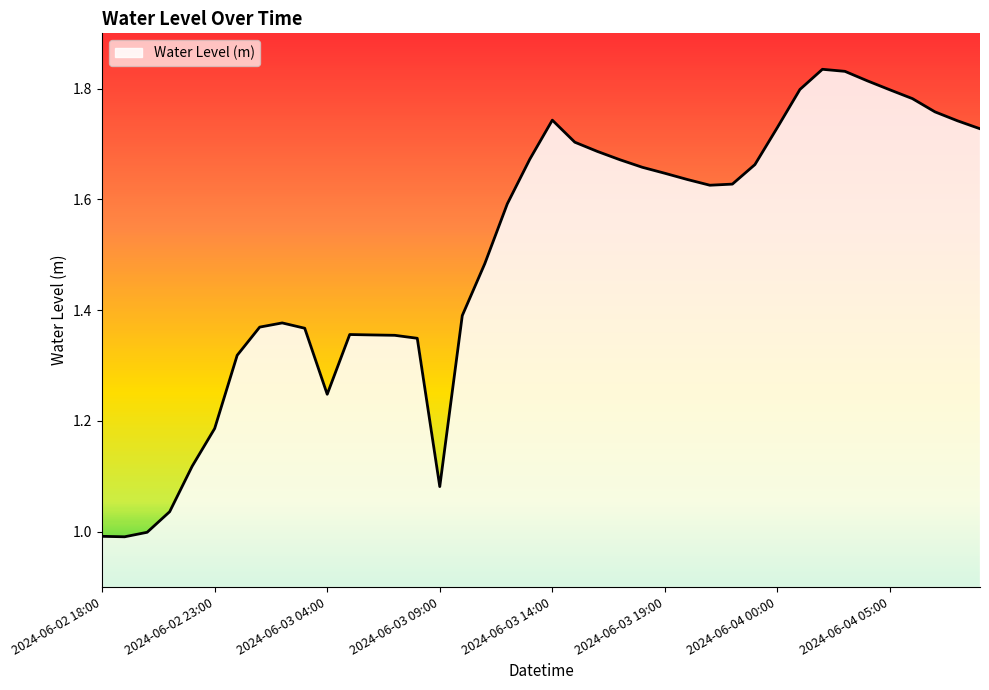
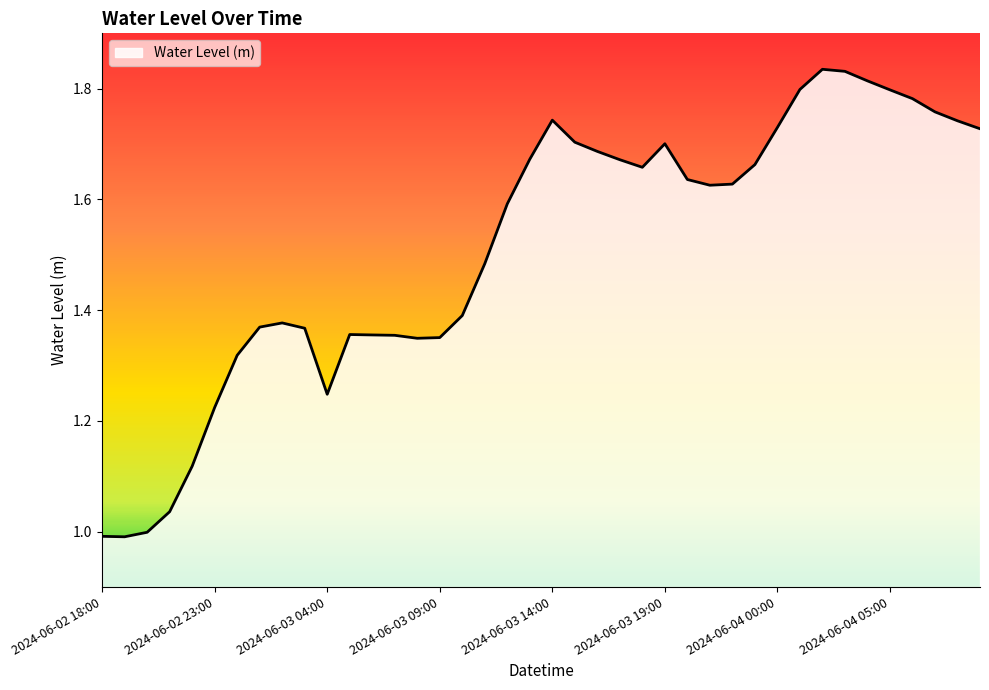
  {
    "2024-06-02 18:00": 0.99,
-   "2024-06-02 23:00": 1.19,
+   "2024-06-02 23:00": 1.22,
    "2024-06-03 04:00": 1.25,
-   "2024-06-03 09:00": 1.08,
+   "2024-06-03 09:00": 1.35,
    "2024-06-03 14:00": 1.74,
-   "2024-06-03 19:00": 1.65,
+   "2024-06-03 19:00": 1.70,
    "2024-06-04 00:00": 1.73,
    "2024-06-04 05:00": 1.80
  }
